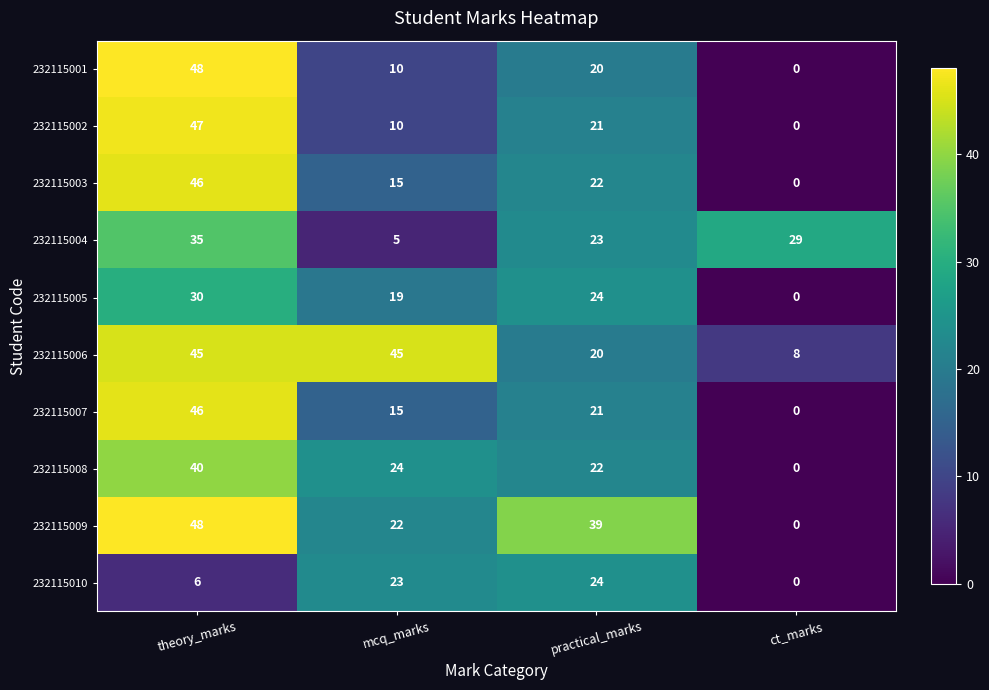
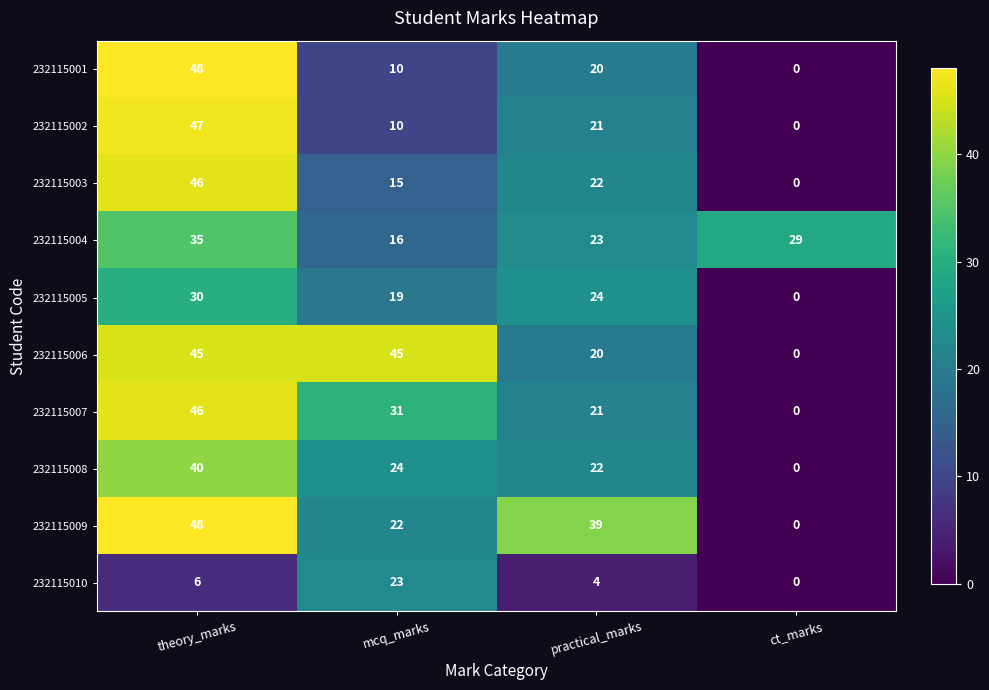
  {
    "232115001": {
      "theory_marks": 48,
      "mcq_marks": 10,
      "practical_marks": 20,
      "ct_marks": 0
    },
    "232115002": {
      "theory_marks": 47,
      "mcq_marks": 10,
      "practical_marks": 21,
      "ct_marks": 0
    },
    "232115003": {
      "theory_marks": 46,
      "mcq_marks": 15,
      "practical_marks": 22,
      "ct_marks": 0
    },
    "232115004": {
      "theory_marks": 35,
-     "mcq_marks": 5,
+     "mcq_marks": 16,
      "practical_marks": 23,
      "ct_marks": 29
    },
    "232115005": {
      "theory_marks": 30,
      "mcq_marks": 19,
      "practical_marks": 24,
      "ct_marks": 0
    },
    "232115006": {
      "theory_marks": 45,
      "mcq_marks": 45,
      "practical_marks": 20,
-     "ct_marks": 8
+     "ct_marks": 0
    },
    "232115007": {
      "theory_marks": 46,
-     "mcq_marks": 15,
+     "mcq_marks": 31,
      "practical_marks": 21,
      "ct_marks": 0
    },
    "232115008": {
      "theory_marks": 40,
      "mcq_marks": 24,
      "practical_marks": 22,
      "ct_marks": 0
    },
    "232115009": {
      "theory_marks": 48,
      "mcq_marks": 22,
      "practical_marks": 39,
      "ct_marks": 0
    },
    "232115010": {
      "theory_marks": 6,
      "mcq_marks": 23,
-     "practical_marks": 24,
+     "practical_marks": 4,
      "ct_marks": 0
    }
  }
